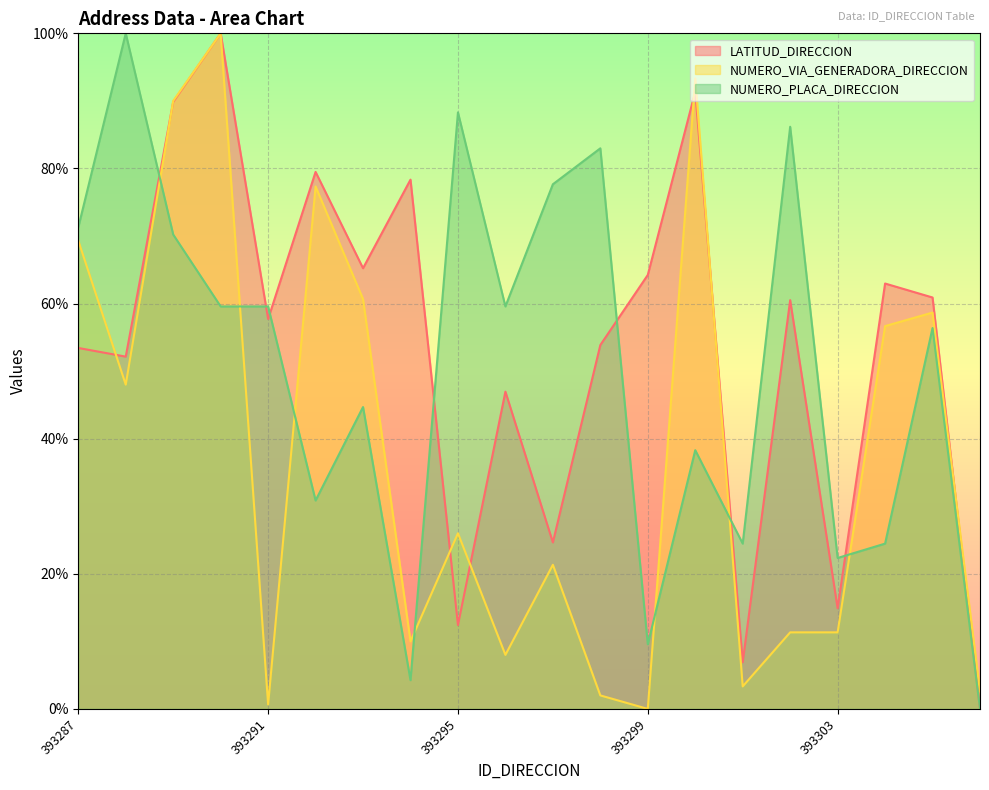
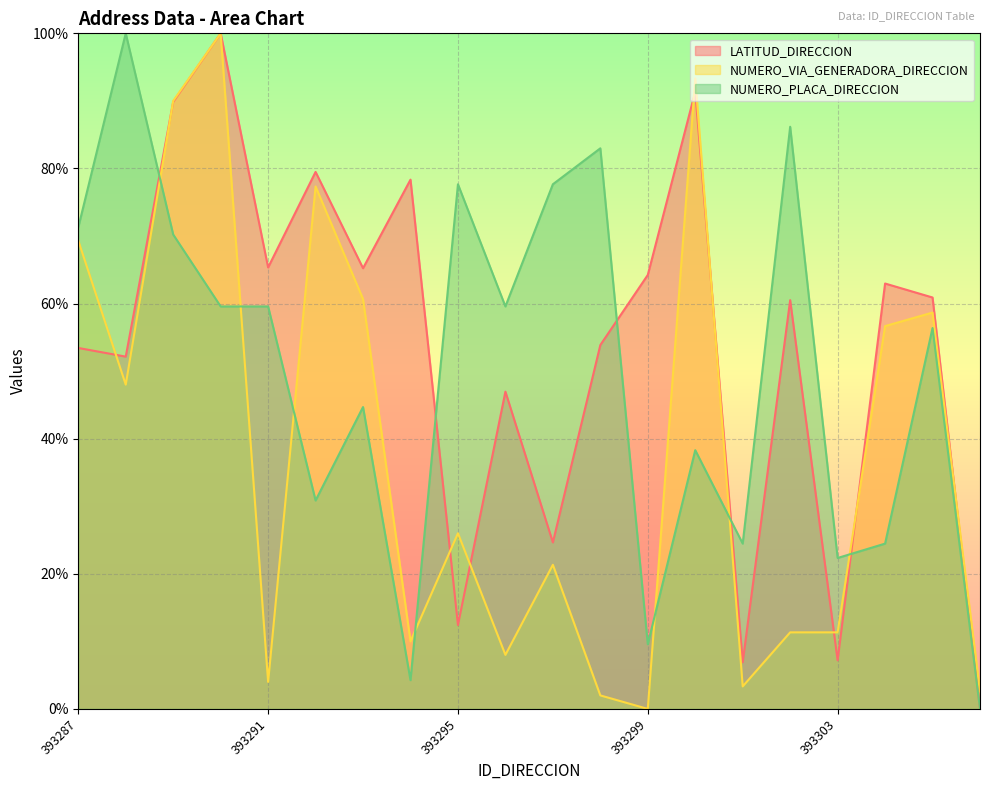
  {
    "LATITUD_DIRECCION": {
      "393287": "53%",
-     "393291": "58%",
+     "393291": "65%",
      "393295": "12%",
      "393299": "64%",
-     "393303": "15%"
+     "393303": "7%"
    },
    "NUMERO_VIA_GENERADORA_DIRECCION": {
      "393287": "69%",
-     "393291": "1%",
+     "393291": "4%",
      "393295": "26%",
      "393299": "0%",
      "393303": "11%"
    },
    "NUMERO_PLACA_DIRECCION": {
      "393287": "71%",
      "393291": "60%",
-     "393295": "88%",
+     "393295": "78%",
      "393299": "10%",
      "393303": "22%"
    }
  }
